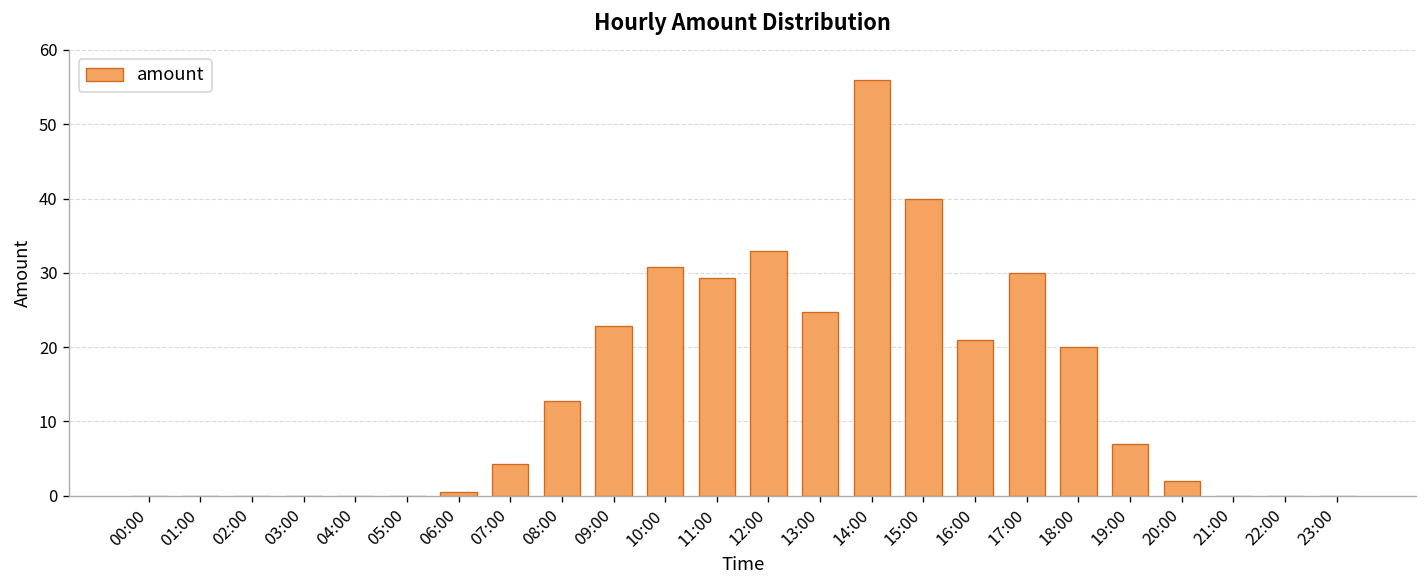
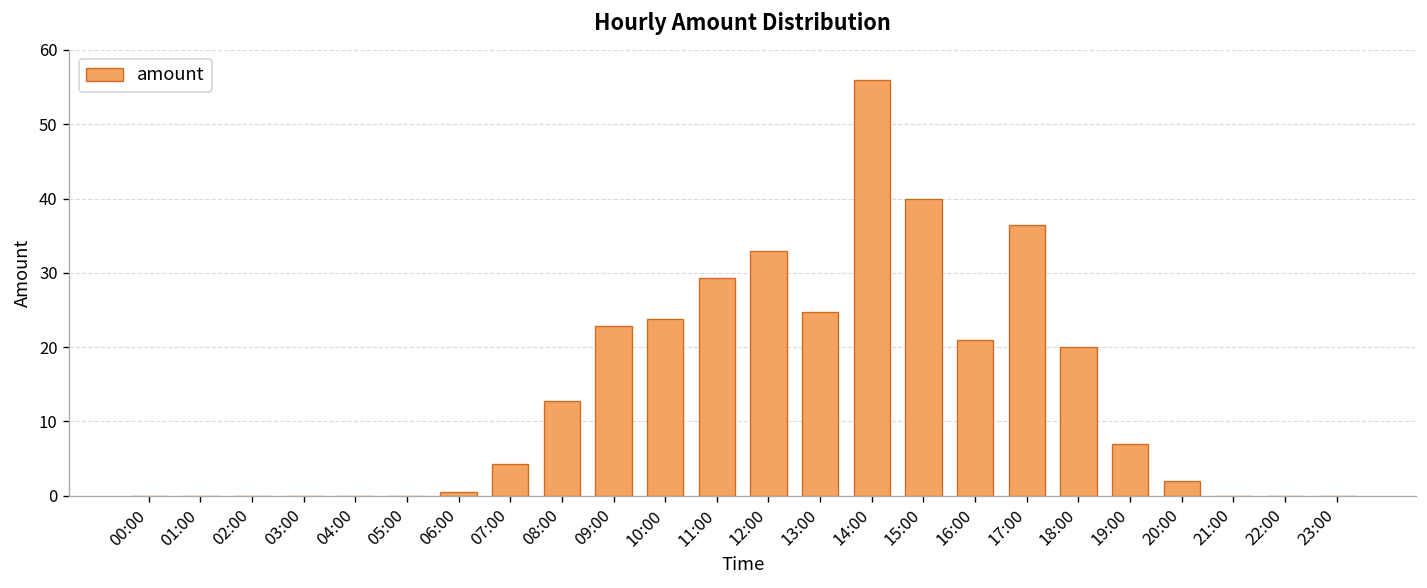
  {
    "00:00": 0,
    "01:00": 0,
    "02:00": 0,
    "03:00": 0,
    "04:00": 0,
    "05:00": 0,
    "06:00": 0,
    "07:00": 4,
    "08:00": 13,
    "09:00": 23,
-   "10:00": 31,
+   "10:00": 24,
    "11:00": 29,
    "12:00": 33,
    "13:00": 25,
    "14:00": 56,
    "15:00": 40,
    "16:00": 21,
-   "17:00": 30,
+   "17:00": 36,
    "18:00": 20,
    "19:00": 7,
    "20:00": 2,
    "21:00": 0,
    "22:00": 0,
    "23:00": 0
  }
